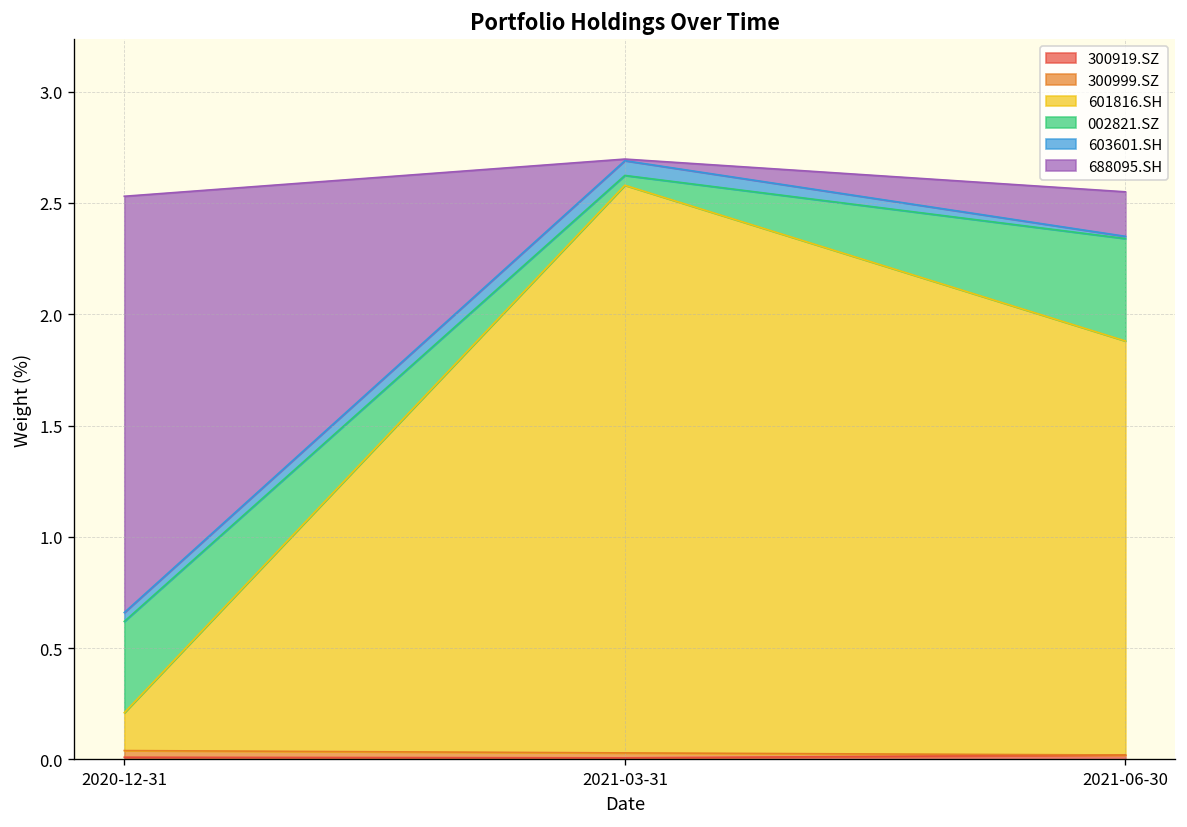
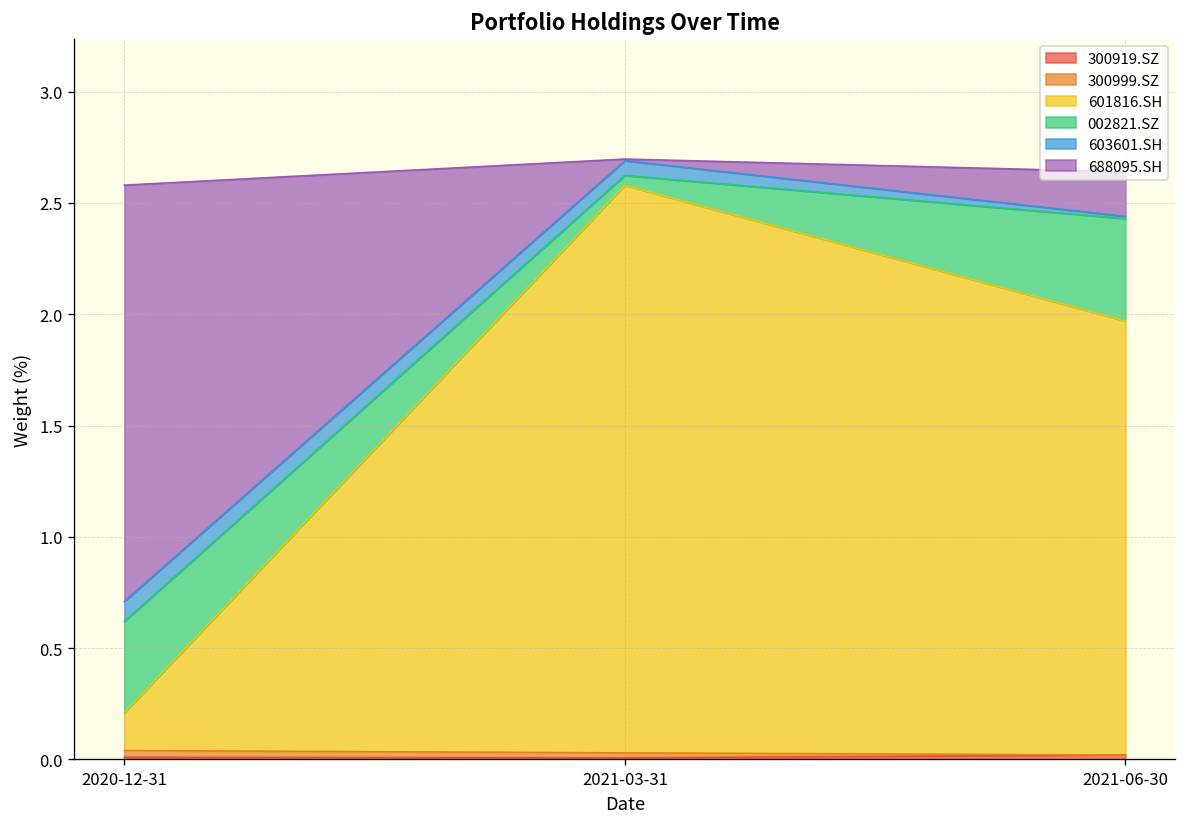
  {
    "601816.SH": {
      "2020-12-31": 0.17,
      "2021-03-31": 2.55,
-     "2021-06-30": 1.86
+     "2021-06-30": 1.95
    },
    "002821.SZ": {
      "2020-12-31": 0.41,
      "2021-03-31": 0.04
    },
    "603601.SH": {
-     "2020-12-31": 0.04
+     "2020-12-31": 0.09
    },
    "688095.SH": {
      "2020-12-31": 1.87
    }
  }
